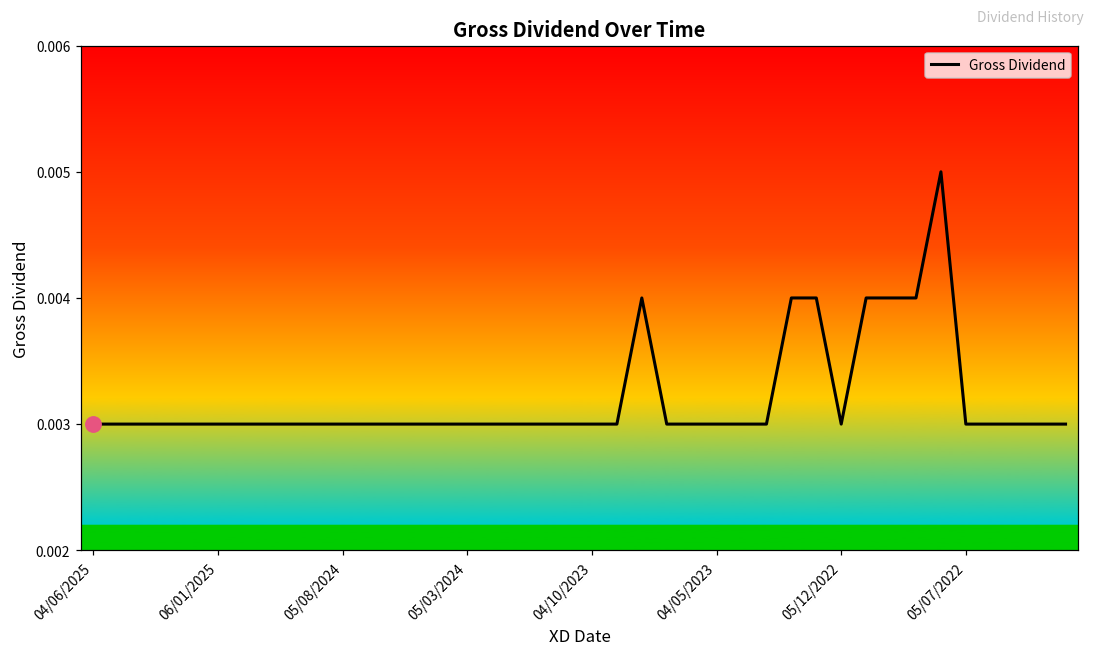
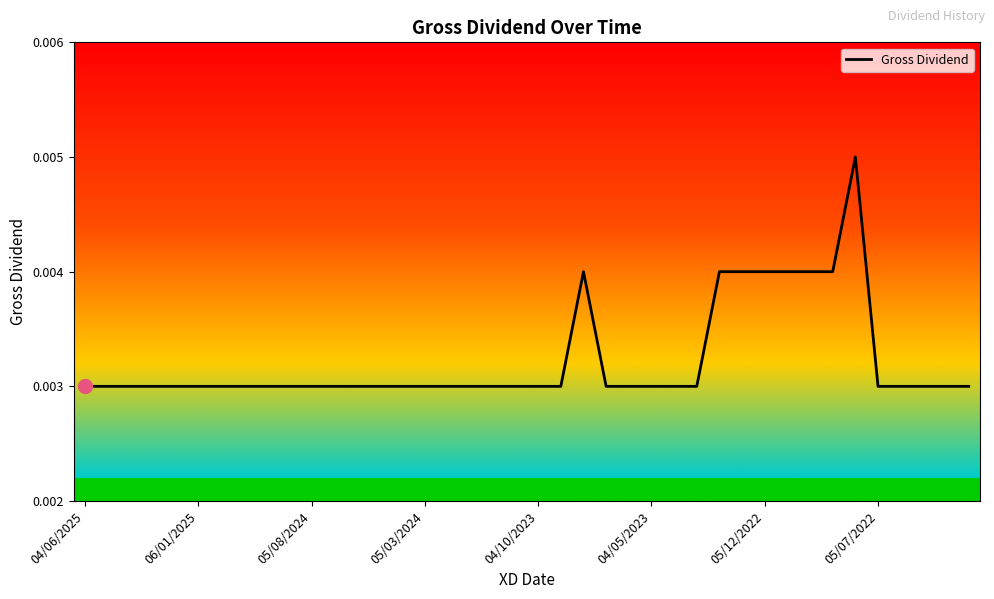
  {
    "Gross Dividend": {
      "06/01/2025": 0.003,
      "05/08/2024": 0.003,
      "05/03/2024": 0.003,
      "04/10/2023": 0.003,
      "04/05/2023": 0.003,
-     "05/12/2022": 0.003,
+     "05/12/2022": 0.004,
      "05/07/2022": 0.003
    }
  }
